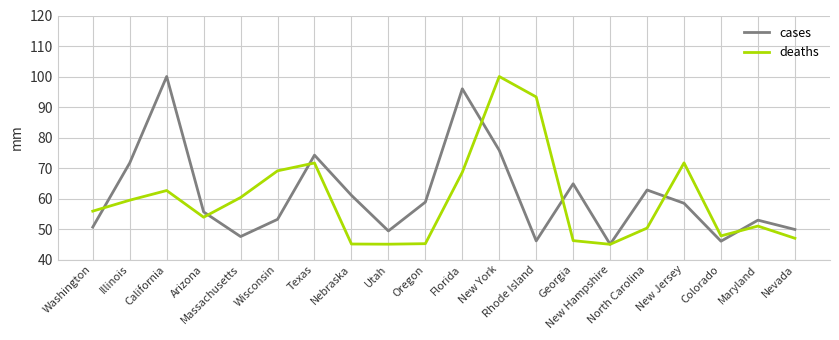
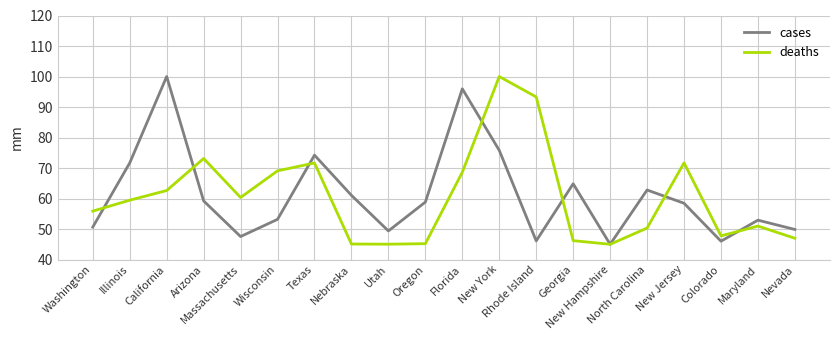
  {
    "cases": {
      "Washington": 51,
      "Illinois": 72,
      "California": 100,
-     "Arizona": 56,
+     "Arizona": 59,
      "Massachusetts": 48,
      "Wisconsin": 53,
      "Texas": 74,
      "Nebraska": 61,
      "Utah": 49,
      "Oregon": 59,
      "Florida": 96,
      "New York": 76,
      "Rhode Island": 46,
      "Georgia": 65,
      "North Carolina": 63,
      "New Jersey": 58,
      "Colorado": 46,
      "Maryland": 53,
      "Nevada": 50
    },
    "deaths": {
      "Washington": 56,
      "Illinois": 59,
      "California": 63,
-     "Arizona": 54,
+     "Arizona": 73,
      "Massachusetts": 60,
      "Wisconsin": 69,
      "Texas": 72,
      "Nebraska": 45,
      "Utah": 45,
      "Oregon": 45,
      "Florida": 69,
      "New York": 100,
      "Rhode Island": 93,
      "Georgia": 46,
      "North Carolina": 50,
      "New Jersey": 72,
      "Colorado": 48,
      "Maryland": 51,
      "Nevada": 47
    }
  }
